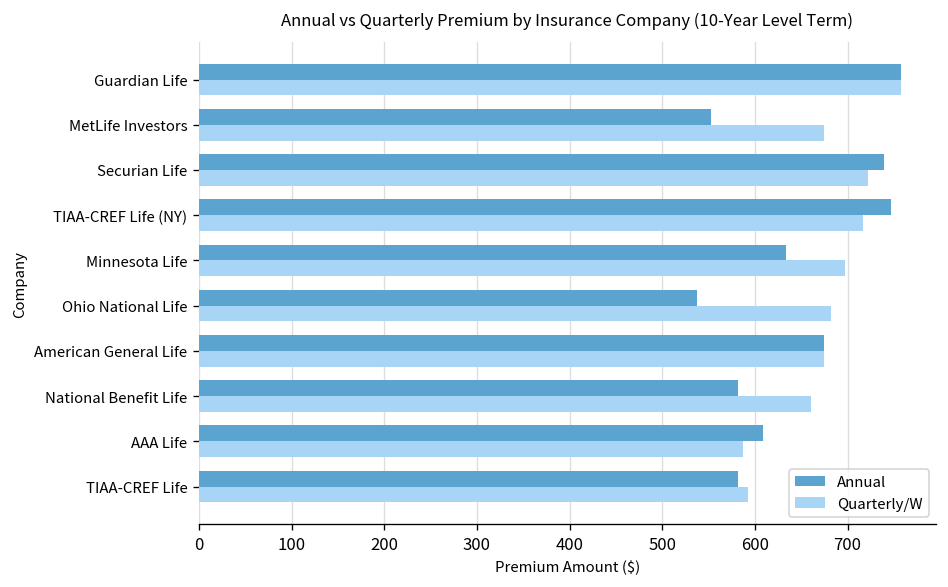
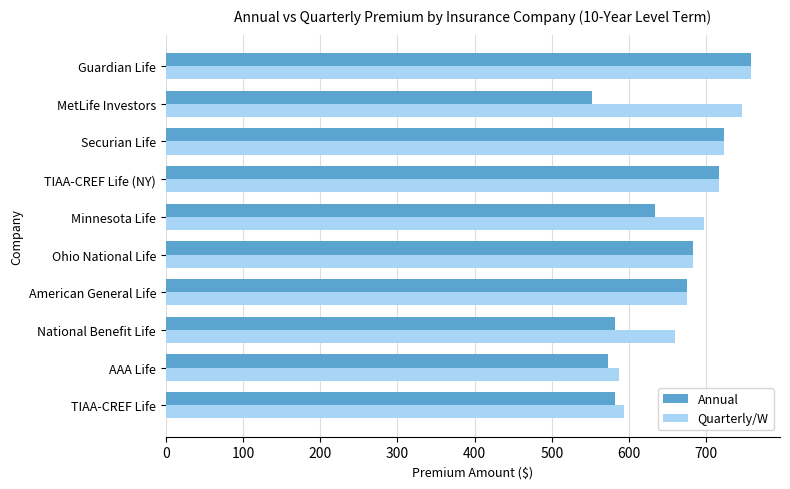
  {
    "Annual": {
      "Guardian Life": 760,
      "MetLife Investors": 550,
-     "Securian Life": 740,
-     "TIAA-CREF Life (NY)": 750,
+     "Securian Life": 720,
+     "TIAA-CREF Life (NY)": 720,
      "Minnesota Life": 630,
-     "Ohio National Life": 540,
+     "Ohio National Life": 680,
      "American General Life": 670,
      "National Benefit Life": 580,
-     "AAA Life": 610,
+     "AAA Life": 570,
      "TIAA-CREF Life": 580
    },
    "Quarterly/W": {
      "Guardian Life": 760,
-     "MetLife Investors": 670,
+     "MetLife Investors": 750,
      "Securian Life": 720,
      "TIAA-CREF Life (NY)": 720,
      "Minnesota Life": 700,
      "Ohio National Life": 680,
      "American General Life": 670,
      "National Benefit Life": 660,
      "AAA Life": 590,
      "TIAA-CREF Life": 590
    }
  }
